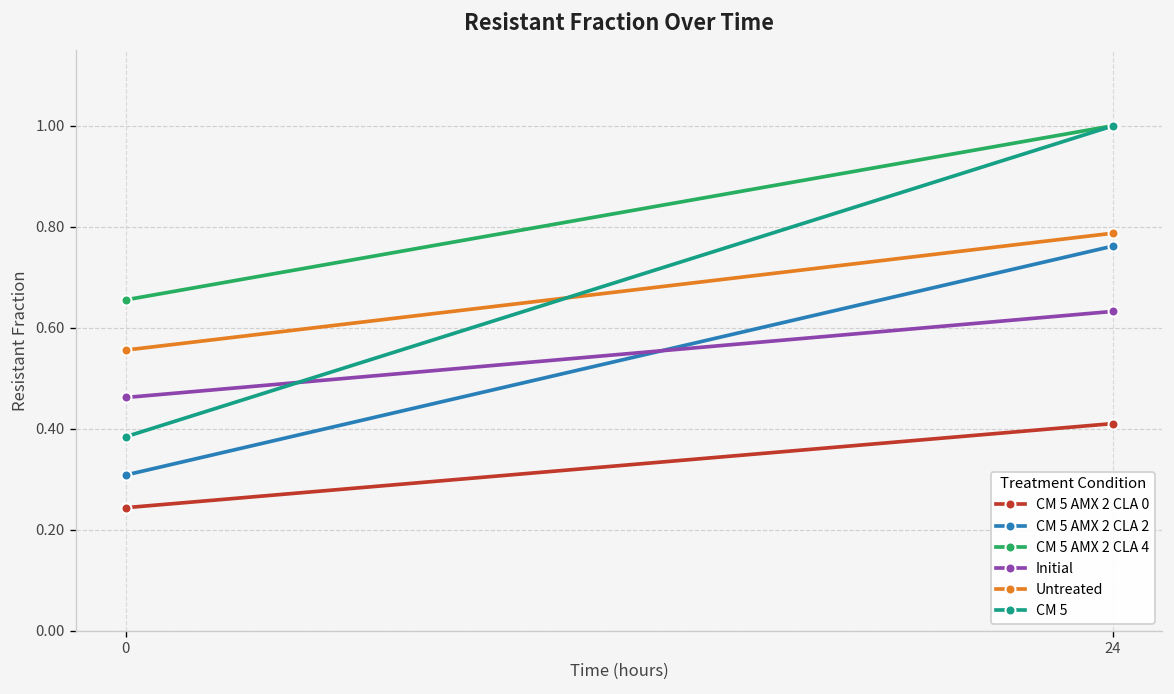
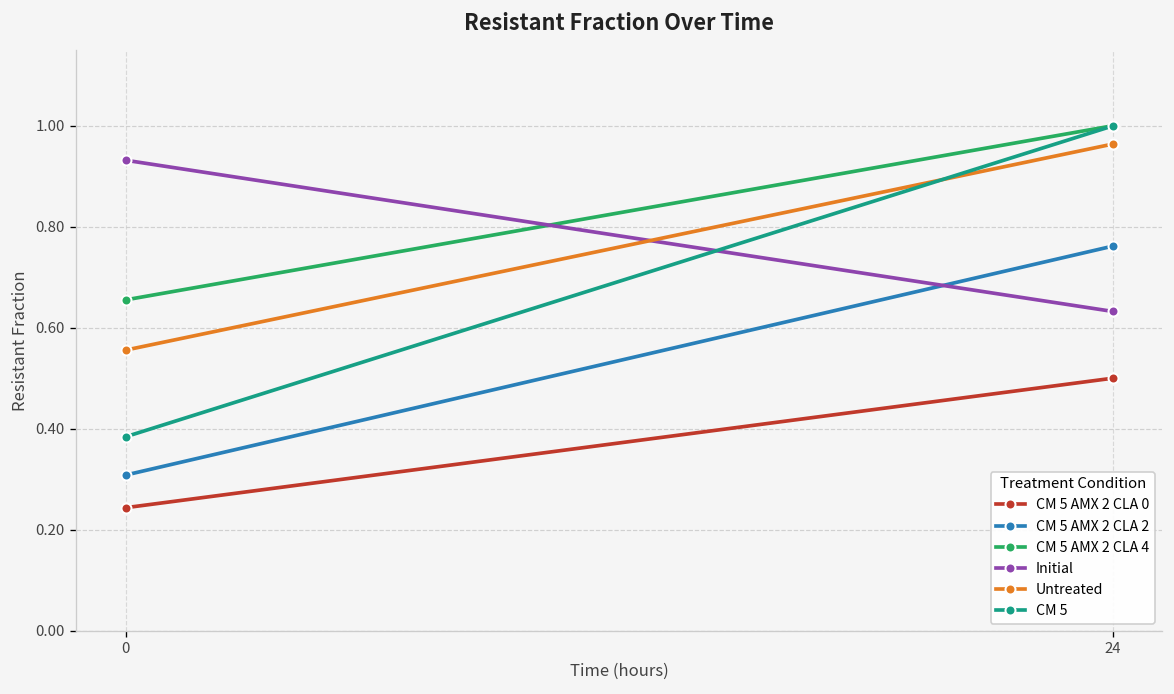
  {
    "CM 5 AMX 2 CLA 0": {
      "0": 0.24,
-     "24": 0.41
+     "24": 0.50
    },
    "CM 5 AMX 2 CLA 2": {
      "0": 0.31,
      "24": 0.76
    },
    "Initial": {
-     "0": 0.46,
+     "0": 0.93,
      "24": 0.63
    },
    "Untreated": {
      "0": 0.56,
-     "24": 0.79
+     "24": 0.96
    }
  }
